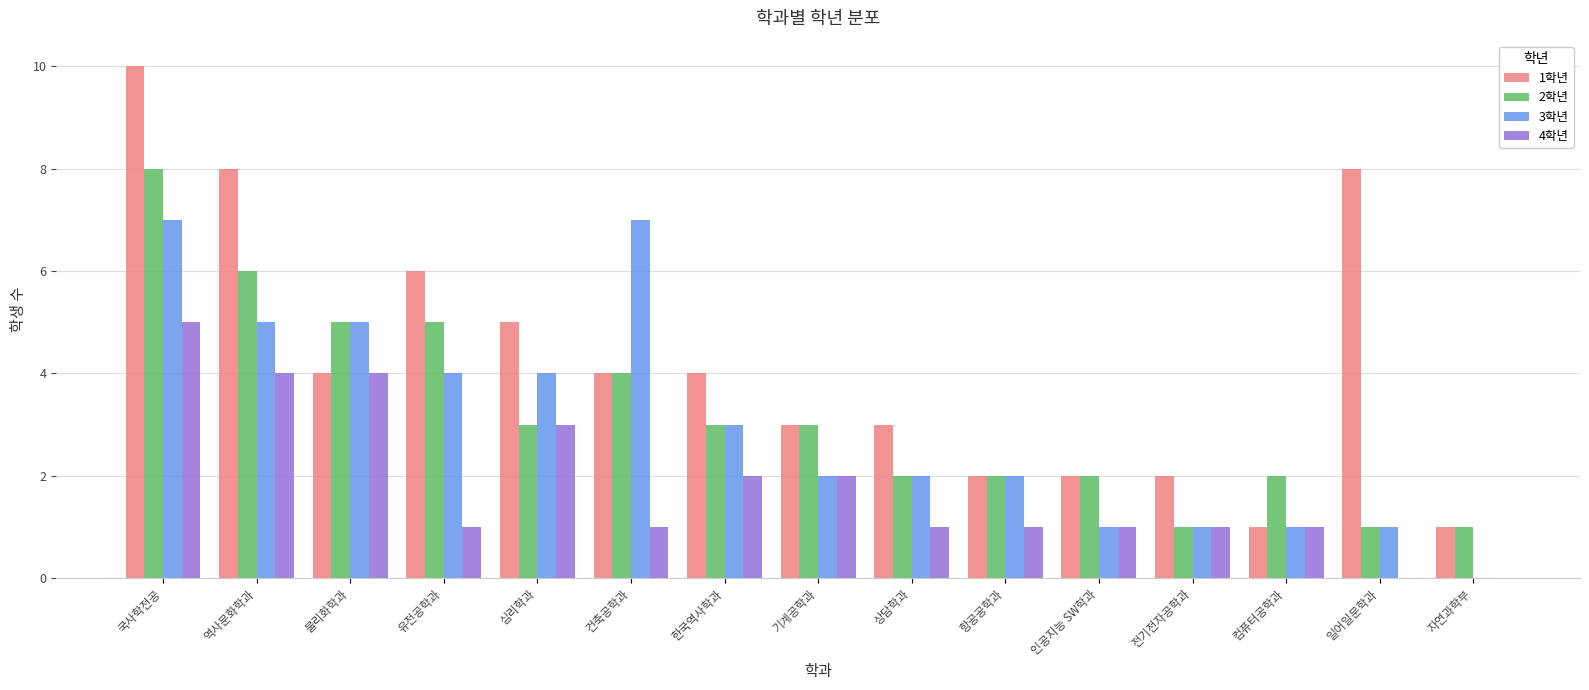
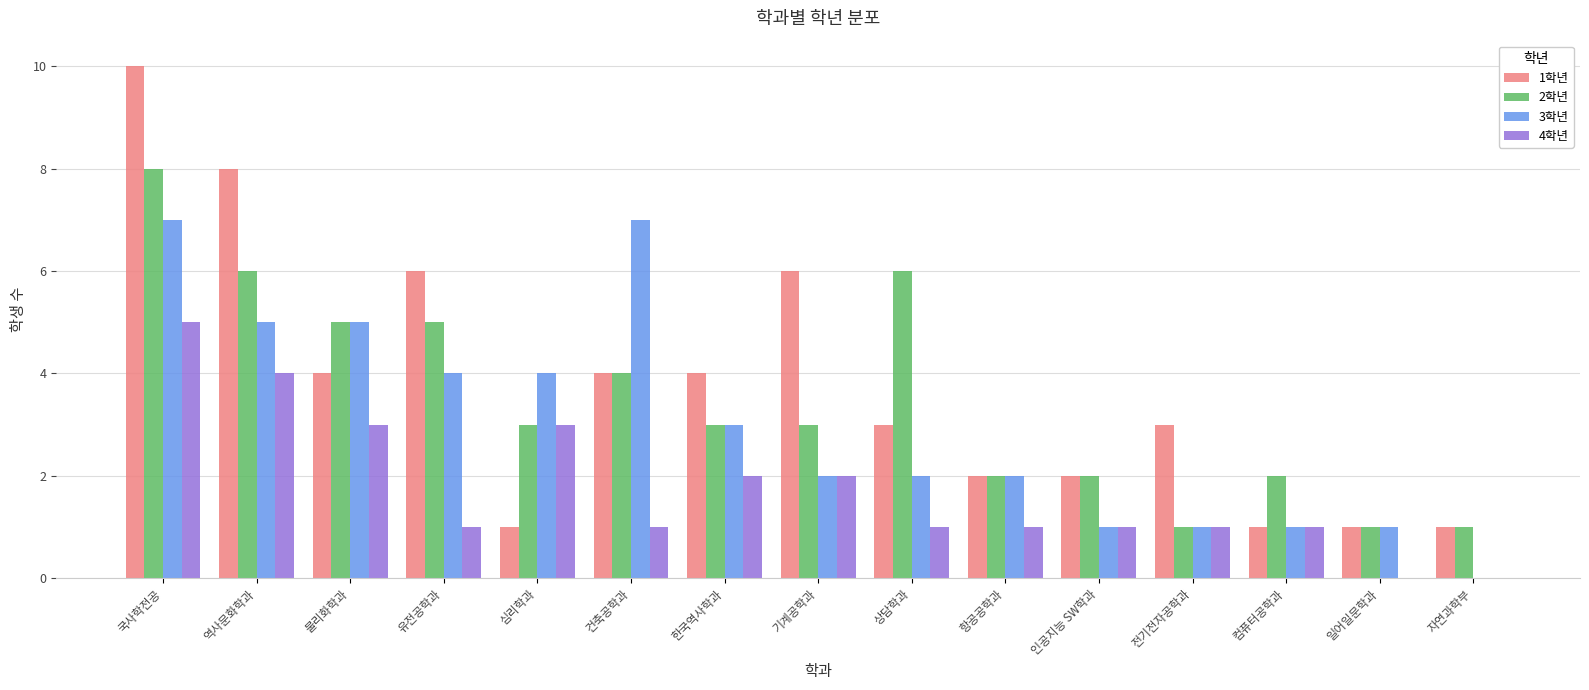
  {
    "1학년": {
      "국사학전공": 10,
      "역사문화학과": 8,
      "물리화학과": 4,
      "유전공학과": 6,
-     "심리학과": 5,
+     "심리학과": 1,
      "건축공학과": 4,
      "한국역사학과": 4,
-     "기계공학과": 3,
+     "기계공학과": 6,
      "상담학과": 3,
      "항공공학과": 2,
      "인공지능 SW학과": 2,
-     "전기전자공학과": 2,
+     "전기전자공학과": 3,
      "컴퓨터공학과": 1,
-     "일어일문학과": 8,
+     "일어일문학과": 1,
      "자연과학부": 1
    },
    "2학년": {
      "국사학전공": 8,
      "역사문화학과": 6,
      "물리화학과": 5,
      "유전공학과": 5,
      "심리학과": 3,
      "건축공학과": 4,
      "한국역사학과": 3,
      "기계공학과": 3,
-     "상담학과": 2,
+     "상담학과": 6,
      "항공공학과": 2,
      "인공지능 SW학과": 2,
      "전기전자공학과": 1,
      "컴퓨터공학과": 2,
      "일어일문학과": 1,
      "자연과학부": 1
    },
    "3학년": {
      "국사학전공": 7,
      "역사문화학과": 5,
      "물리화학과": 5,
      "유전공학과": 4,
      "심리학과": 4,
      "건축공학과": 7,
      "한국역사학과": 3,
      "기계공학과": 2,
      "상담학과": 2,
      "항공공학과": 2,
      "인공지능 SW학과": 1,
      "전기전자공학과": 1,
      "컴퓨터공학과": 1,
      "일어일문학과": 1,
      "자연과학부": 0
    },
    "4학년": {
      "국사학전공": 5,
      "역사문화학과": 4,
-     "물리화학과": 4,
+     "물리화학과": 3,
      "유전공학과": 1,
      "심리학과": 3,
      "건축공학과": 1,
      "한국역사학과": 2,
      "기계공학과": 2,
      "상담학과": 1,
      "항공공학과": 1,
      "인공지능 SW학과": 1,
      "전기전자공학과": 1,
      "컴퓨터공학과": 1,
      "일어일문학과": 0,
      "자연과학부": 0
    }
  }
